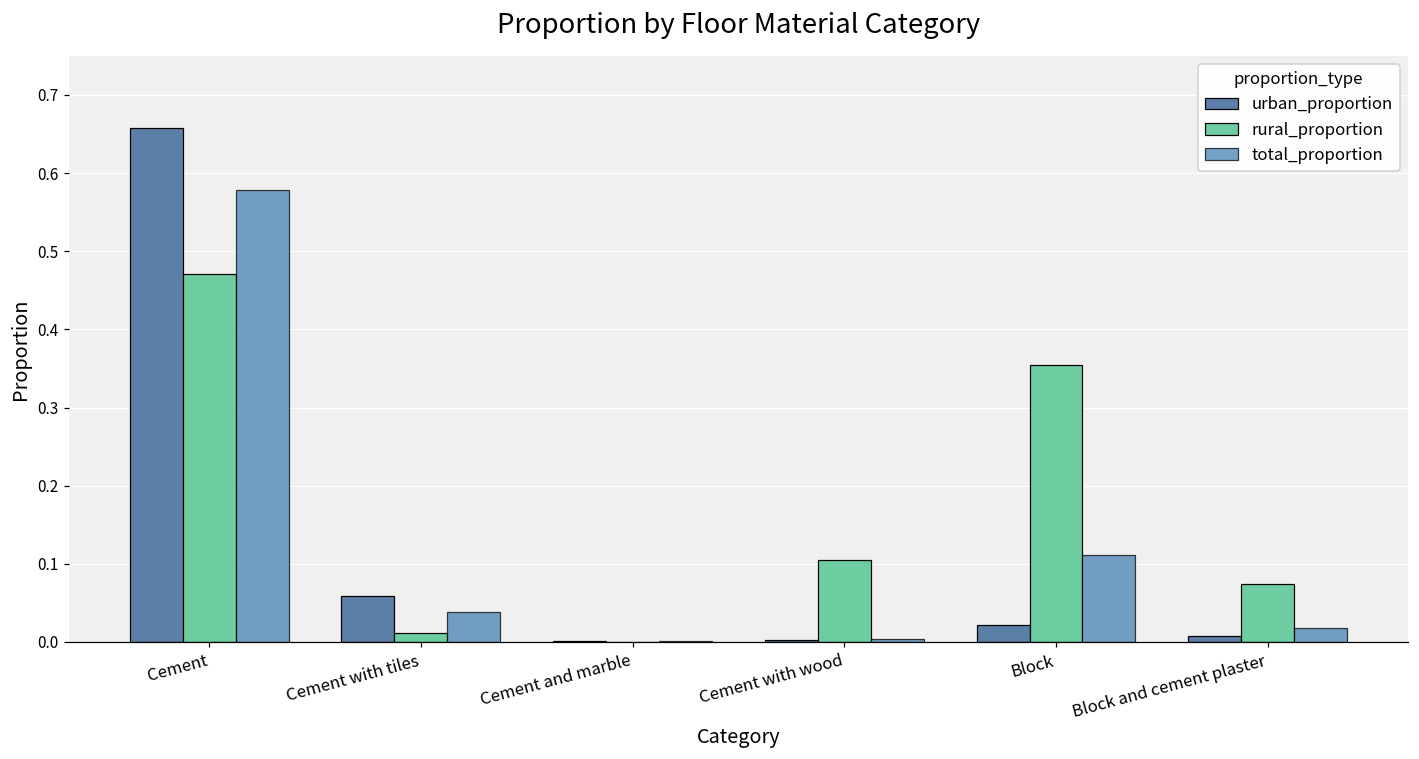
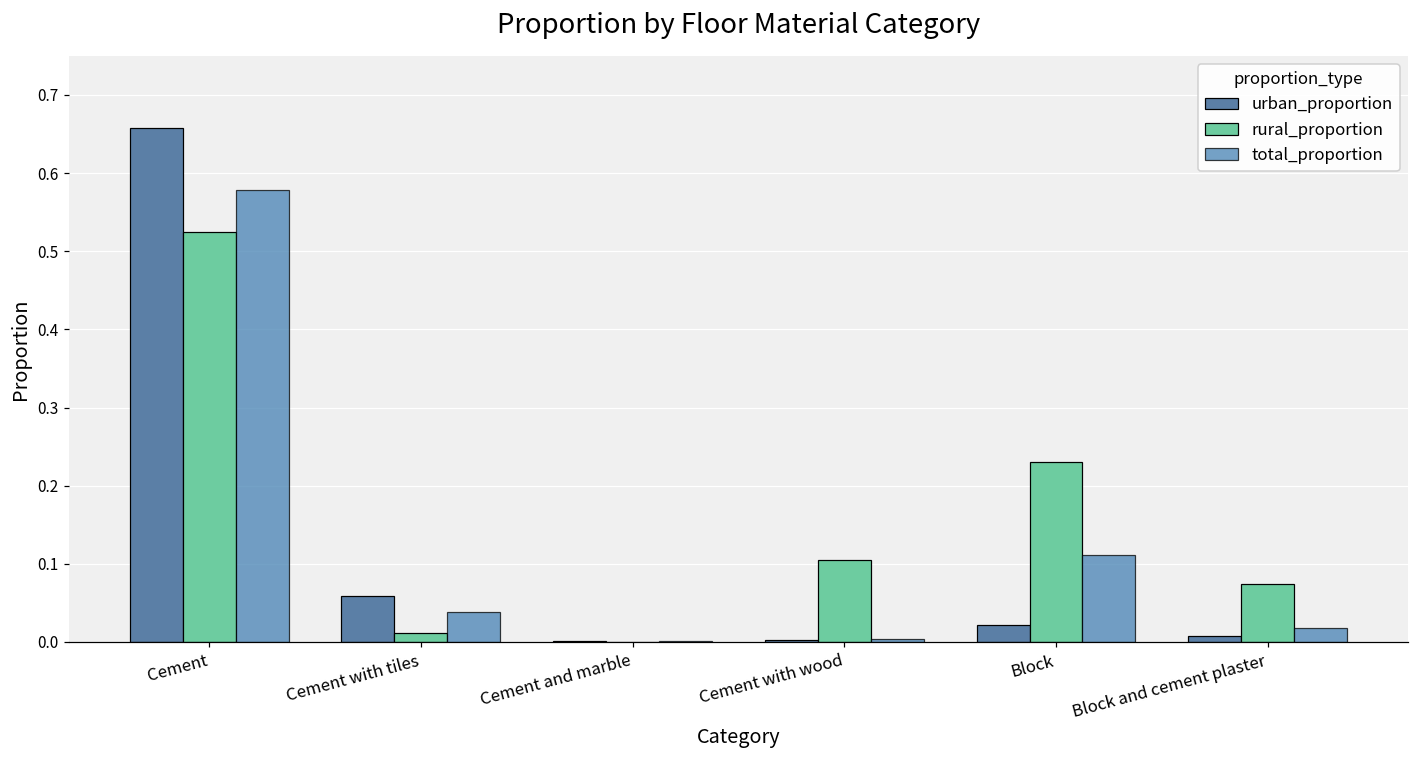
  {
    "rural_proportion": {
-     "Cement": 0.47,
+     "Cement": 0.52,
      "Cement with tiles": 0.01,
      "Cement and marble": 0.00,
      "Cement with wood": 0.10,
-     "Block": 0.35,
+     "Block": 0.23,
      "Block and cement plaster": 0.07
    }
  }
